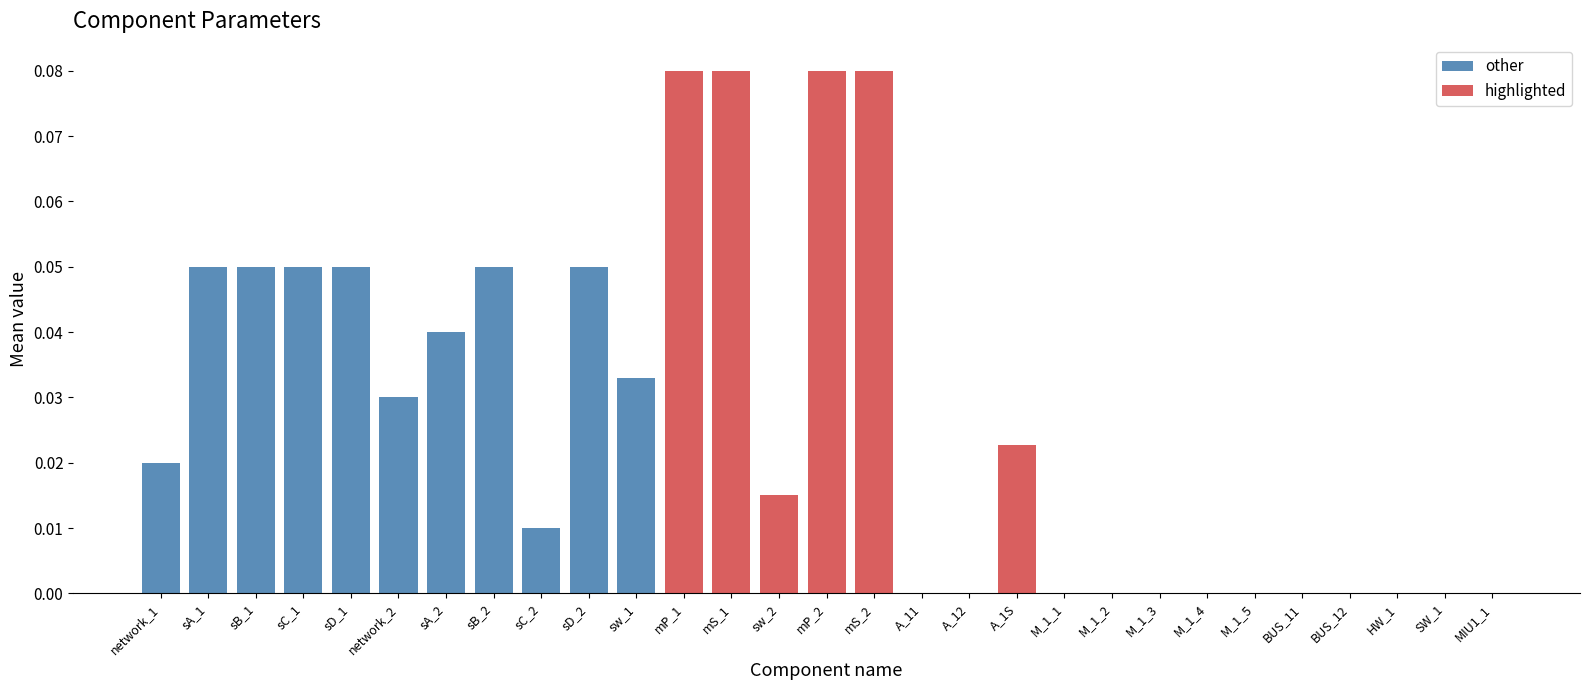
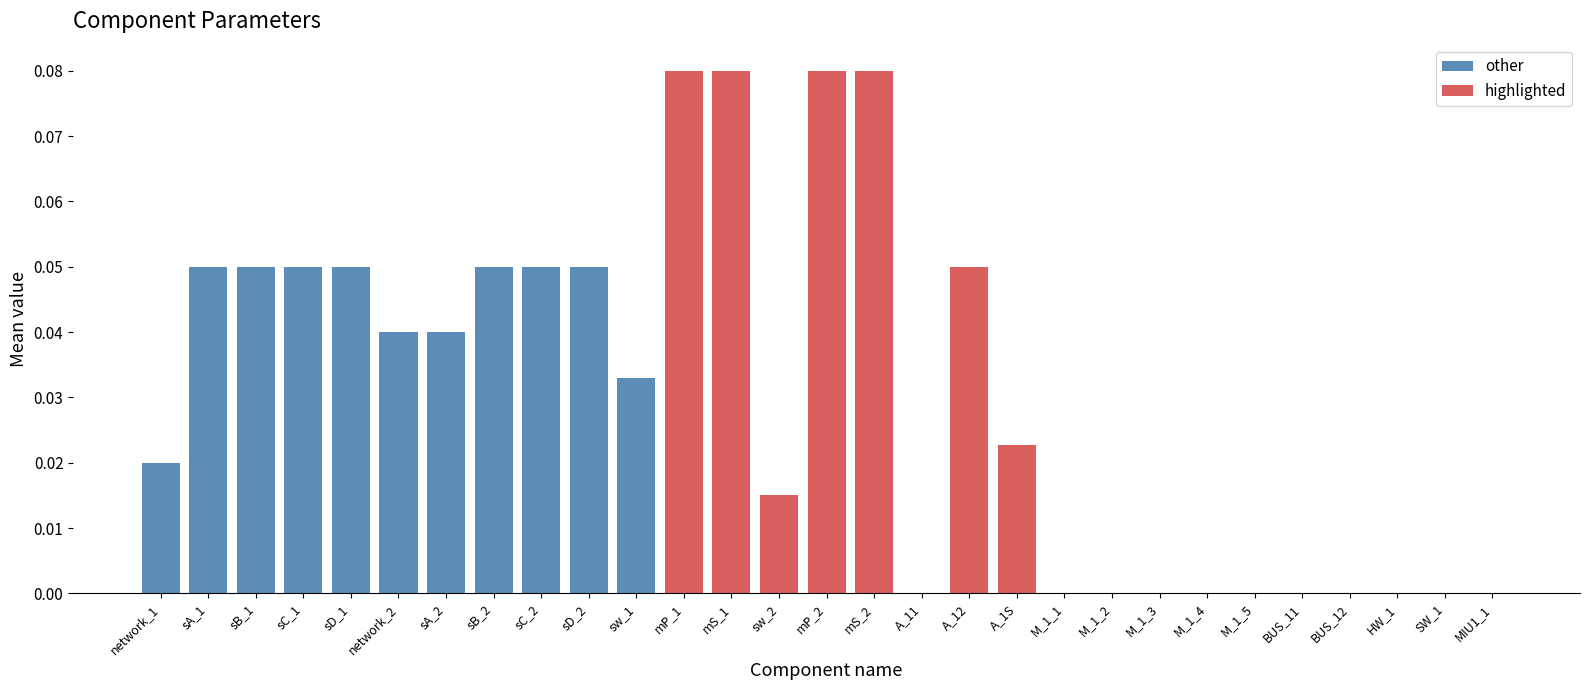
  {
    "other": {
      "network_1": 0.02,
      "sA_1": 0.05,
      "sB_1": 0.05,
      "sC_1": 0.05,
      "sD_1": 0.05,
-     "network_2": 0.03,
+     "network_2": 0.04,
      "sA_2": 0.04,
      "sB_2": 0.05,
-     "sC_2": 0.01,
+     "sC_2": 0.05,
      "sD_2": 0.05,
      "sw_1": 0.033
    },
    "highlighted": {
      "mP_1": 0.080,
      "mS_1": 0.080,
      "sw_2": 0.015,
      "mP_2": 0.080,
      "mS_2": 0.080,
-     "A_12": 0.000,
+     "A_12": 0.050,
      "A_1S": 0.023
    }
  }
